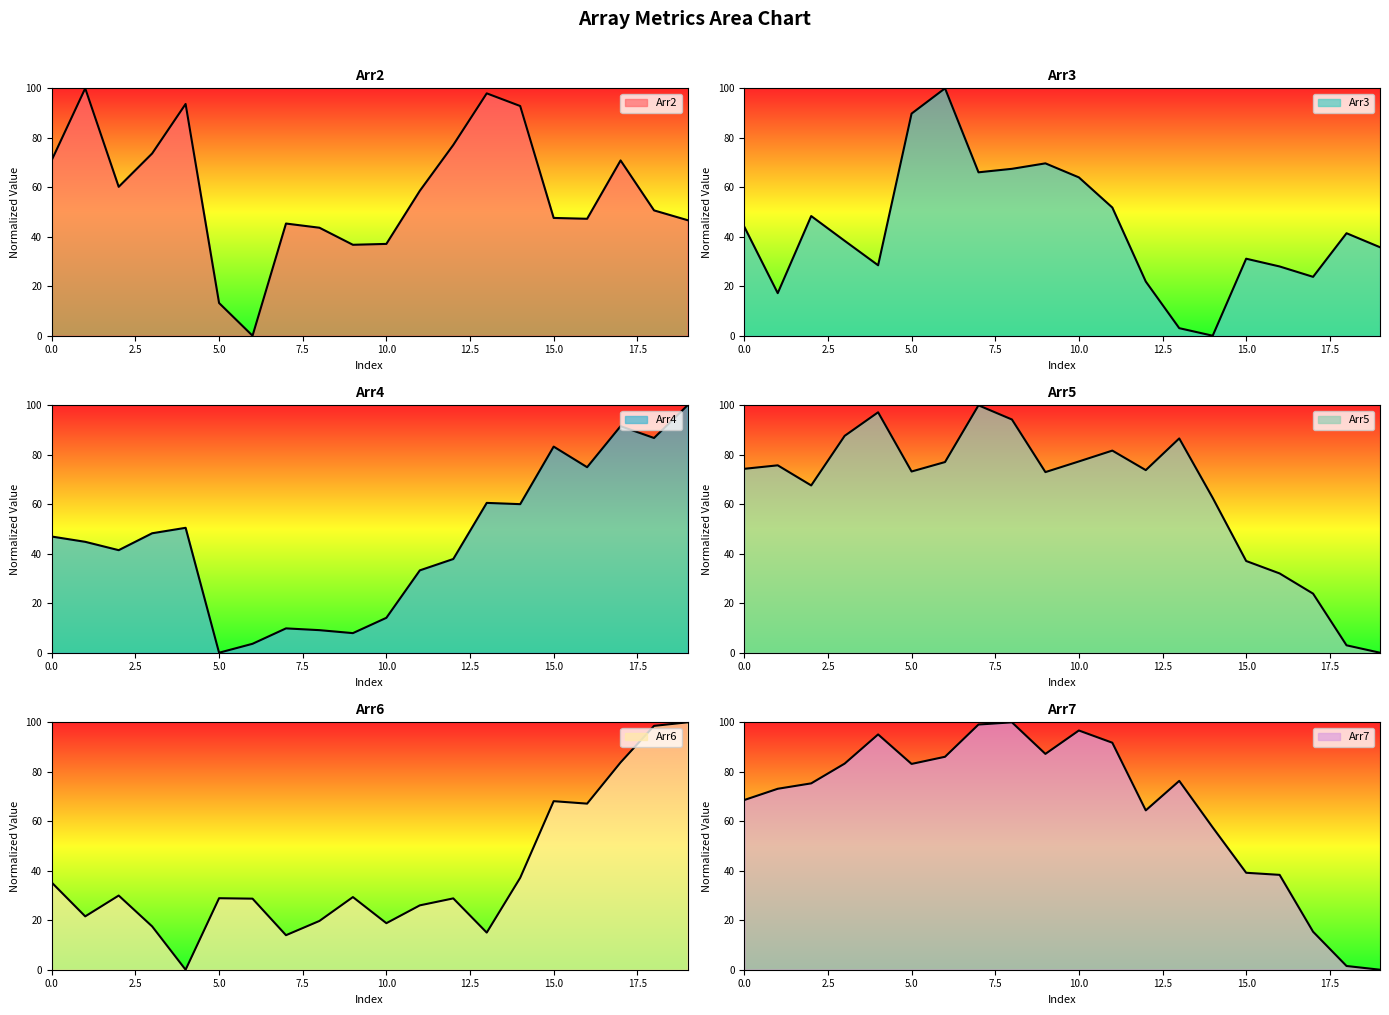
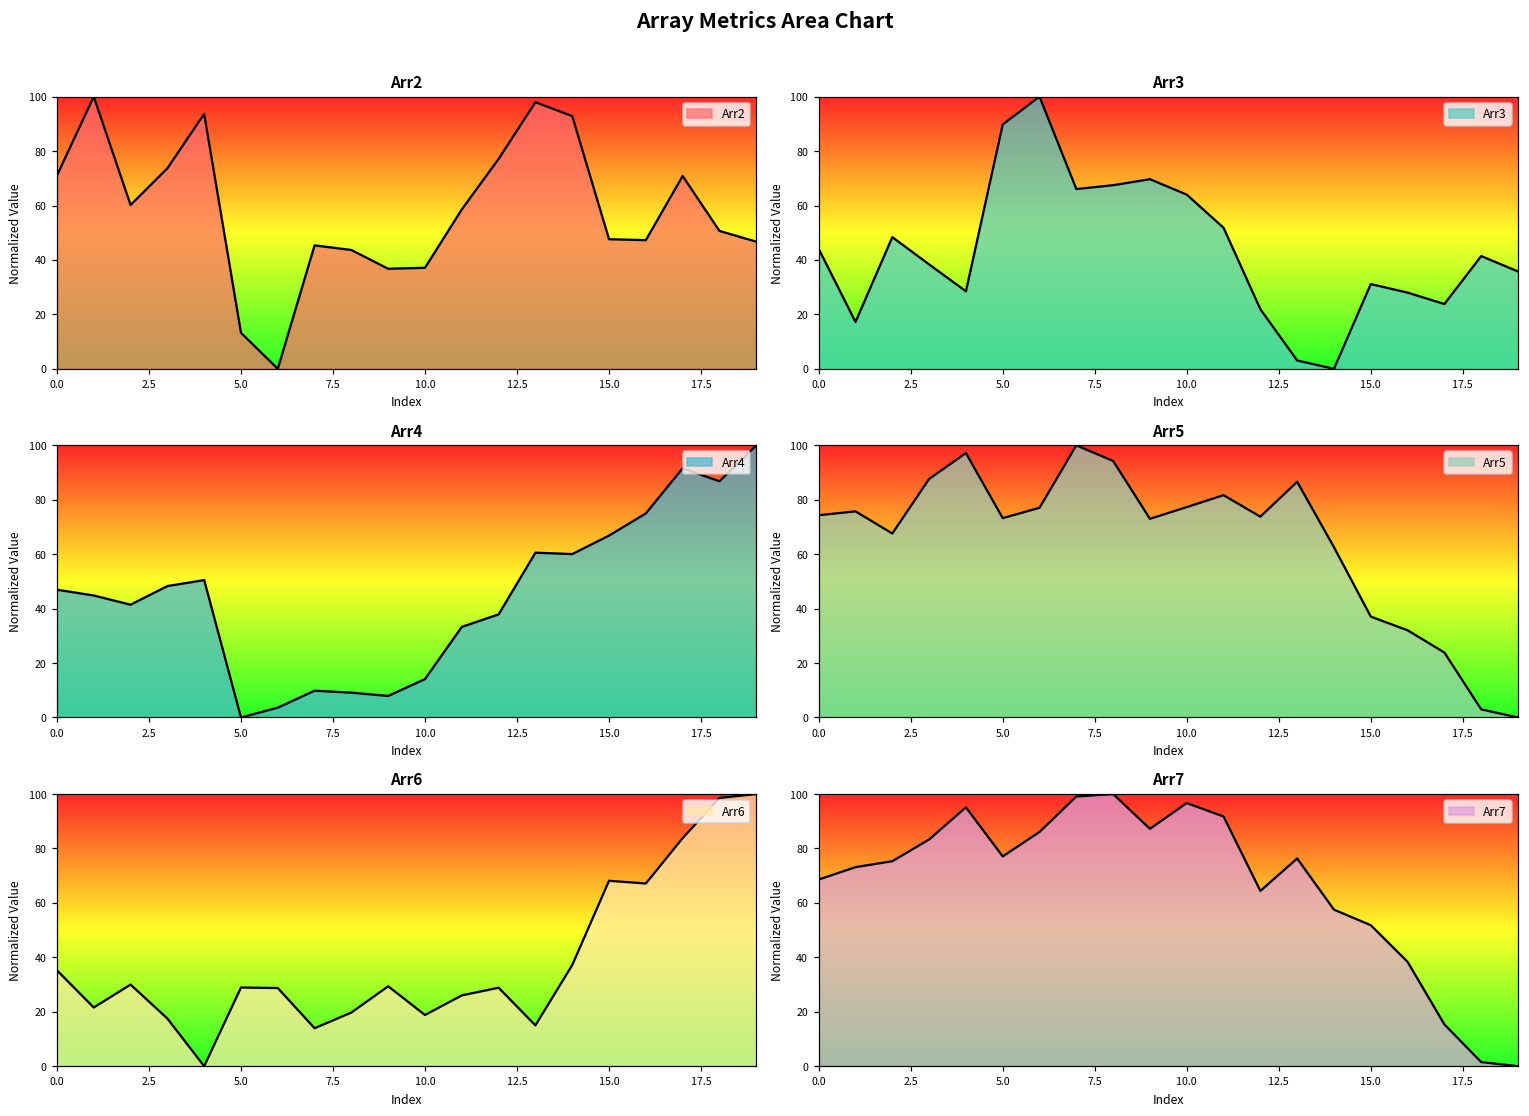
  {
    "Arr2": {
      "0.0": 71,
      "5.0": 13,
      "10.0": 37,
      "15.0": 48
    },
    "Arr3": {
      "0.0": 44,
      "5.0": 90,
      "10.0": 64,
      "15.0": 31
    },
    "Arr4": {
      "0.0": 47,
      "5.0": 0,
      "10.0": 14,
-     "15.0": 83
+     "15.0": 67
    },
    "Arr5": {
      "0.0": 74,
      "5.0": 73,
      "10.0": 77,
      "15.0": 37
    },
    "Arr6": {
      "0.0": 35,
      "5.0": 29,
      "10.0": 19,
      "15.0": 68
    },
    "Arr7": {
      "0.0": 69,
-     "5.0": 83,
+     "5.0": 77,
      "10.0": 97,
-     "15.0": 39
+     "15.0": 52
    }
  }
